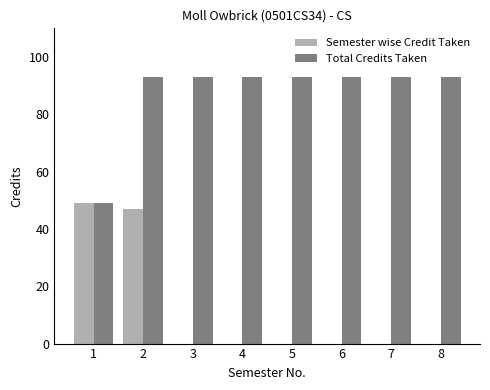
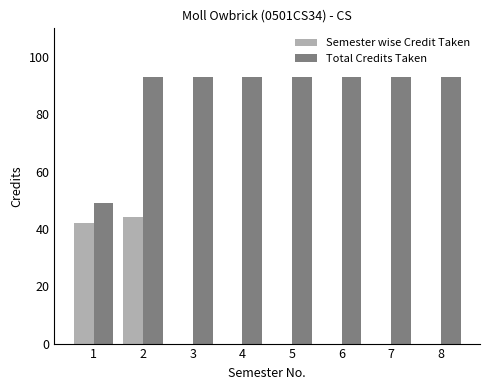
  {
    "Semester wise Credit Taken": {
-     "1": 49,
-     "2": 47,
+     "1": 42,
+     "2": 44,
      "3": 0,
      "4": 0,
      "5": 0,
      "6": 0,
      "7": 0,
      "8": 0
    },
    "Total Credits Taken": {
      "1": 49,
      "2": 93,
      "3": 93,
      "4": 93,
      "5": 93,
      "6": 93,
      "7": 93,
      "8": 93
    }
  }
